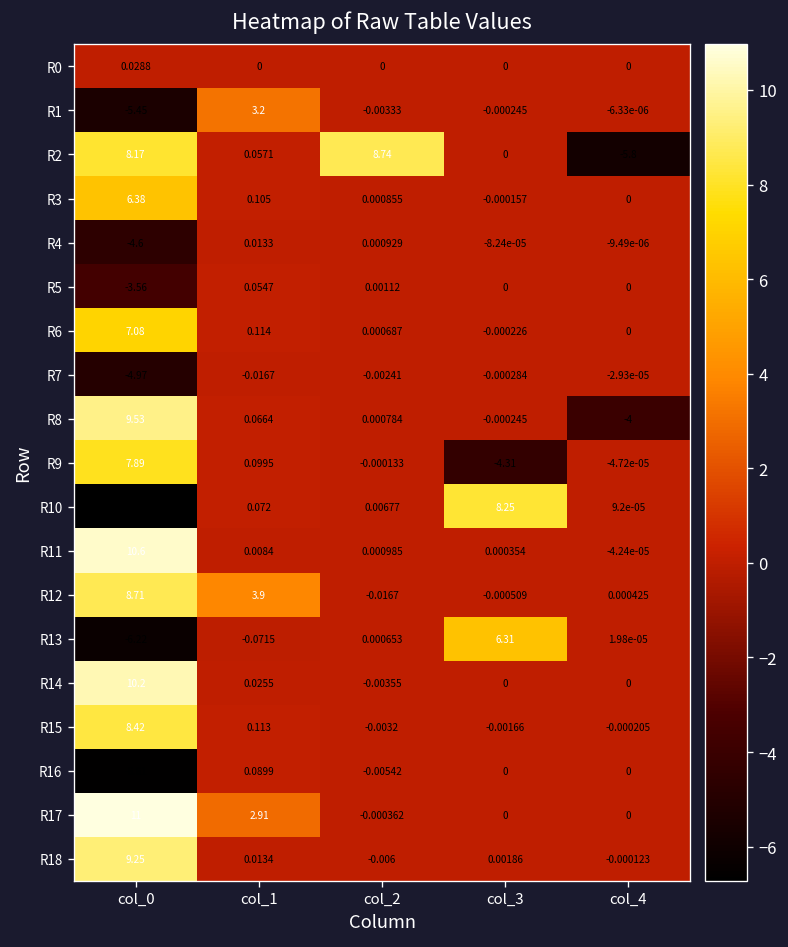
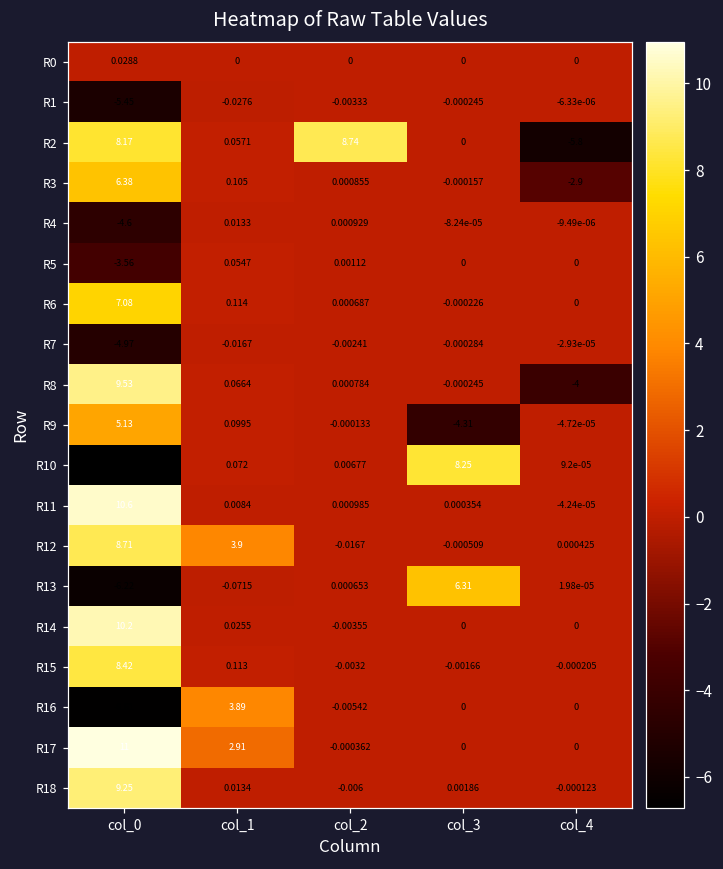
  {
    "R0": {
      "col_0": "0.0288",
      "col_1": "0",
      "col_2": "0",
      "col_3": "0",
      "col_4": "0"
    },
    "R1": {
-     "col_1": "3.2",
+     "col_1": "-0.0276",
      "col_2": "-0.00333",
      "col_3": "-0.000245",
      "col_4": "-6.33e-06"
    },
    "R2": {
      "col_0": "8.17",
      "col_1": "0.0571",
      "col_2": "8.74",
      "col_3": "0"
    },
    "R3": {
      "col_0": "6.38",
      "col_1": "0.105",
      "col_2": "0.000855",
      "col_3": "-0.000157",
-     "col_4": "0"
+     "col_4": "-2.9"
    },
    "R4": {
      "col_1": "0.0133",
      "col_2": "0.000929",
      "col_3": "-8.24e-05",
      "col_4": "-9.49e-06"
    },
    "R5": {
      "col_0": "-3.56",
      "col_1": "0.0547",
      "col_2": "0.00112",
      "col_3": "0",
      "col_4": "0"
    },
    "R6": {
      "col_0": "7.08",
      "col_1": "0.114",
      "col_2": "0.000687",
      "col_3": "-0.000226",
      "col_4": "0"
    },
    "R7": {
      "col_1": "-0.0167",
      "col_2": "-0.00241",
      "col_3": "-0.000284",
      "col_4": "-2.93e-05"
    },
    "R8": {
      "col_0": "9.53",
      "col_1": "0.0664",
      "col_2": "0.000784",
      "col_3": "-0.000245",
      "col_4": "-4"
    },
    "R9": {
-     "col_0": "7.89",
+     "col_0": "5.13",
      "col_1": "0.0995",
      "col_2": "-0.000133",
      "col_3": "-4.31",
      "col_4": "-4.72e-05"
    },
    "R10": {
      "col_1": "0.072",
      "col_2": "0.00677",
      "col_3": "8.25",
      "col_4": "9.2e-05"
    },
    "R11": {
      "col_0": "10.6",
      "col_1": "0.0084",
      "col_2": "0.000985",
      "col_3": "0.000354",
      "col_4": "-4.24e-05"
    },
    "R12": {
      "col_0": "8.71",
      "col_1": "3.9",
      "col_2": "-0.0167",
      "col_3": "-0.000509",
      "col_4": "0.000425"
    },
    "R13": {
      "col_1": "-0.0715",
      "col_2": "0.000653",
      "col_3": "6.31",
      "col_4": "1.98e-05"
    },
    "R14": {
      "col_0": "10.2",
      "col_1": "0.0255",
      "col_2": "-0.00355",
      "col_3": "0",
      "col_4": "0"
    },
    "R15": {
      "col_0": "8.42",
      "col_1": "0.113",
      "col_2": "-0.0032",
      "col_3": "-0.00166",
      "col_4": "-0.000205"
    },
    "R16": {
-     "col_1": "0.0899",
+     "col_1": "3.89",
      "col_2": "-0.00542",
      "col_3": "0",
      "col_4": "0"
    },
    "R17": {
      "col_1": "2.91",
      "col_2": "-0.000362",
      "col_3": "0",
      "col_4": "0"
    },
    "R18": {
      "col_0": "9.25",
      "col_1": "0.0134",
      "col_2": "-0.006",
      "col_3": "0.00186",
      "col_4": "-0.000123"
    }
  }
